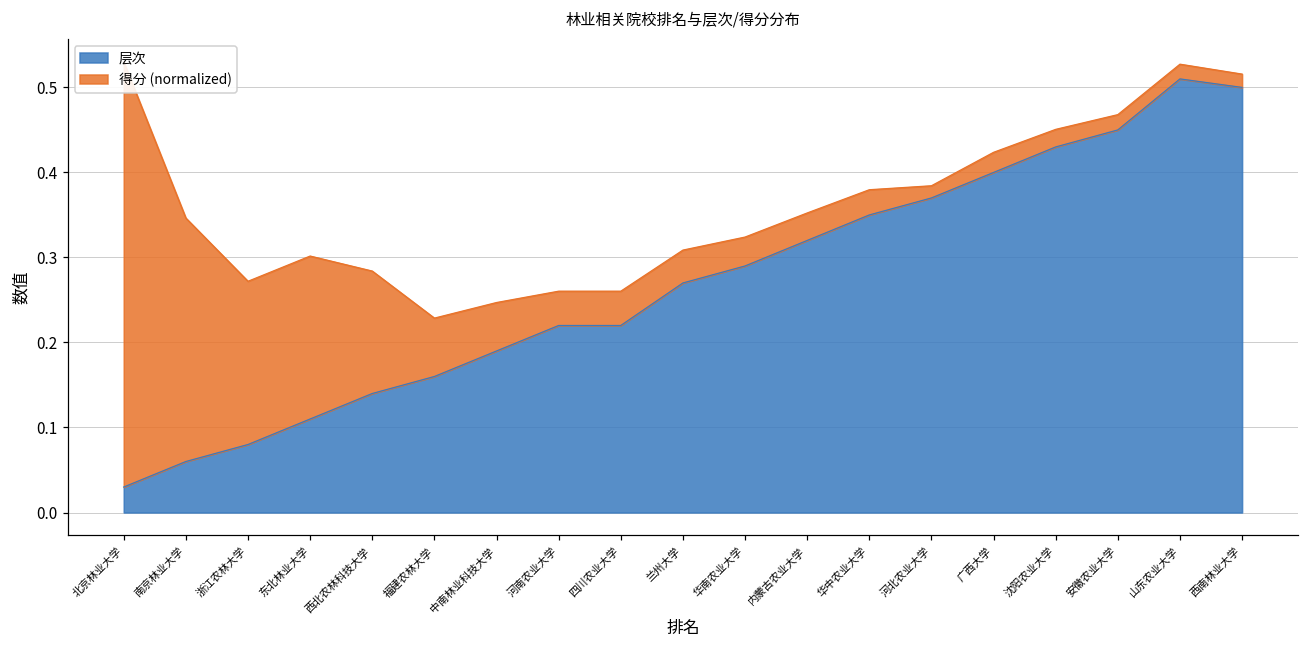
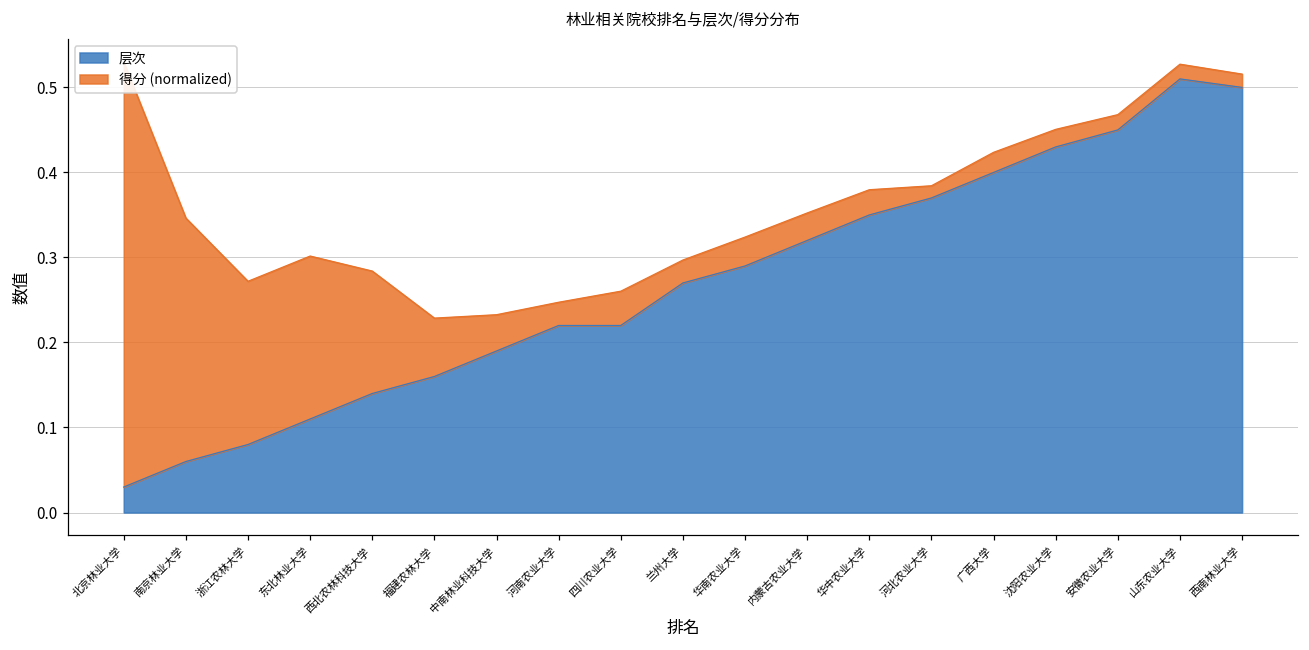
  {
    "层次": {
      "北京林业大学": 0.03,
      "南京林业大学": 0.06,
      "浙江农林大学": 0.08,
      "东北林业大学": 0.11,
      "西北农林科技大学": 0.14,
      "福建农林大学": 0.16,
      "中南林业科技大学": 0.19,
      "河南农业大学": 0.22,
      "四川农业大学": 0.22,
      "兰州大学": 0.27,
      "华南农业大学": 0.29,
      "内蒙古农业大学": 0.32,
      "华中农业大学": 0.35,
      "河北农业大学": 0.37,
      "广西大学": 0.40,
      "沈阳农业大学": 0.43,
      "安徽农业大学": 0.45,
      "山东农业大学": 0.51,
      "西南林业大学": 0.50
    },
    "得分 (normalized)": {
      "南京林业大学": 0.29,
      "浙江农林大学": 0.19,
      "东北林业大学": 0.19,
      "西北农林科技大学": 0.14,
      "福建农林大学": 0.07,
-     "中南林业科技大学": 0.06,
-     "河南农业大学": 0.04,
+     "中南林业科技大学": 0.04,
+     "河南农业大学": 0.03,
      "四川农业大学": 0.04,
-     "兰州大学": 0.04,
+     "兰州大学": 0.03,
      "华南农业大学": 0.03,
      "内蒙古农业大学": 0.03,
      "华中农业大学": 0.03,
      "河北农业大学": 0.01,
      "广西大学": 0.02,
      "沈阳农业大学": 0.02,
      "安徽农业大学": 0.02,
      "山东农业大学": 0.02,
      "西南林业大学": 0.02
    }
  }
